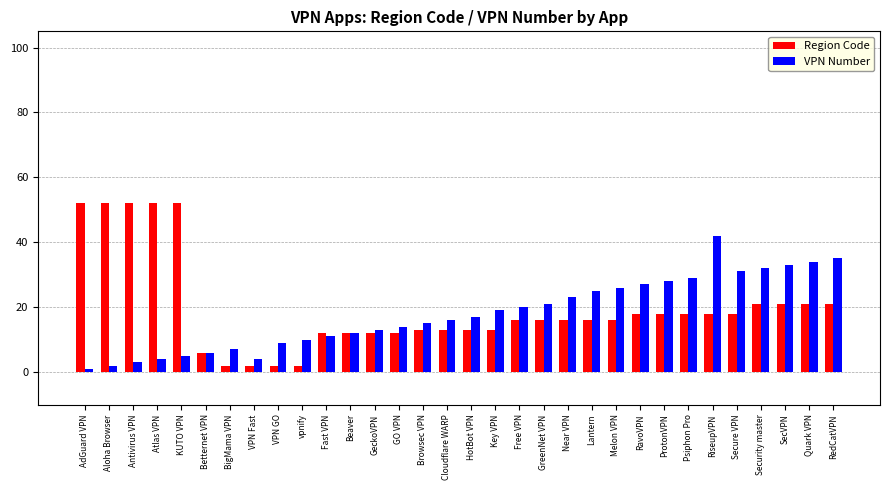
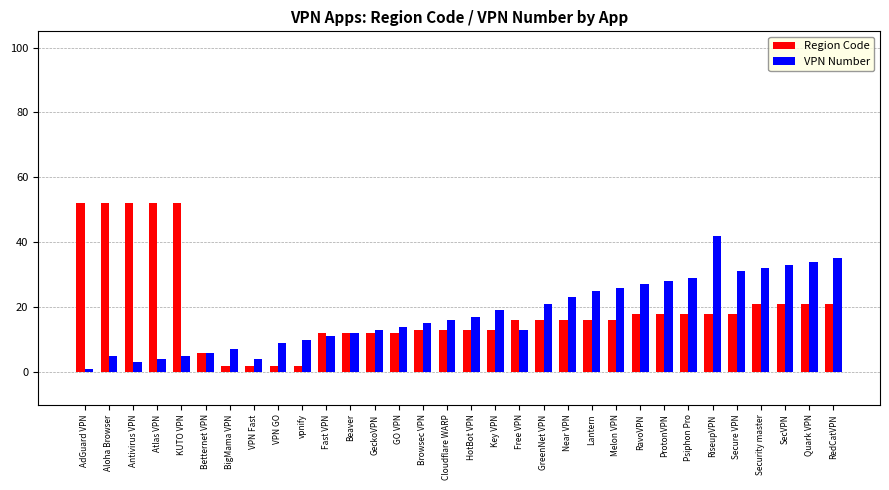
  {
    "Region Code": {
      "AdGuard VPN": 52,
      "Aloha Browser": 52,
      "Antivirus VPN": 52,
      "Atlas VPN": 52,
      "KUTO VPN": 52,
      "Betternet VPN": 6,
      "BigMama VPN": 2,
      "VPN Fast": 2,
      "VPN GO": 2,
      "vpnify": 2,
      "Fast VPN": 12,
      "Beaver": 12,
      "GeckoVPN": 12,
      "GO VPN": 12,
      "Browsec VPN": 13,
      "Cloudflare WARP": 13,
      "HotBot VPN": 13,
      "Key VPN": 13,
      "Free VPN": 16,
      "GreenNet VPN": 16,
      "Near VPN": 16,
      "Lantern": 16,
      "Melon VPN": 16,
      "RavoVPN": 18,
      "ProtonVPN": 18,
      "Psiphon Pro": 18,
      "RiseupVPN": 18,
      "Secure VPN": 18,
      "Security master": 21,
      "SecVPN": 21,
      "Quark VPN": 21,
      "RedCatVPN": 21
    },
    "VPN Number": {
      "AdGuard VPN": 1,
-     "Aloha Browser": 2,
+     "Aloha Browser": 5,
      "Antivirus VPN": 3,
      "Atlas VPN": 4,
      "KUTO VPN": 5,
      "Betternet VPN": 6,
      "BigMama VPN": 7,
      "VPN Fast": 4,
      "VPN GO": 9,
      "vpnify": 10,
      "Fast VPN": 11,
      "Beaver": 12,
      "GeckoVPN": 13,
      "GO VPN": 14,
      "Browsec VPN": 15,
      "Cloudflare WARP": 16,
      "HotBot VPN": 17,
      "Key VPN": 19,
-     "Free VPN": 20,
+     "Free VPN": 13,
      "GreenNet VPN": 21,
      "Near VPN": 23,
      "Lantern": 25,
      "Melon VPN": 26,
      "RavoVPN": 27,
      "ProtonVPN": 28,
      "Psiphon Pro": 29,
      "RiseupVPN": 42,
      "Secure VPN": 31,
      "Security master": 32,
      "SecVPN": 33,
      "Quark VPN": 34,
      "RedCatVPN": 35
    }
  }
